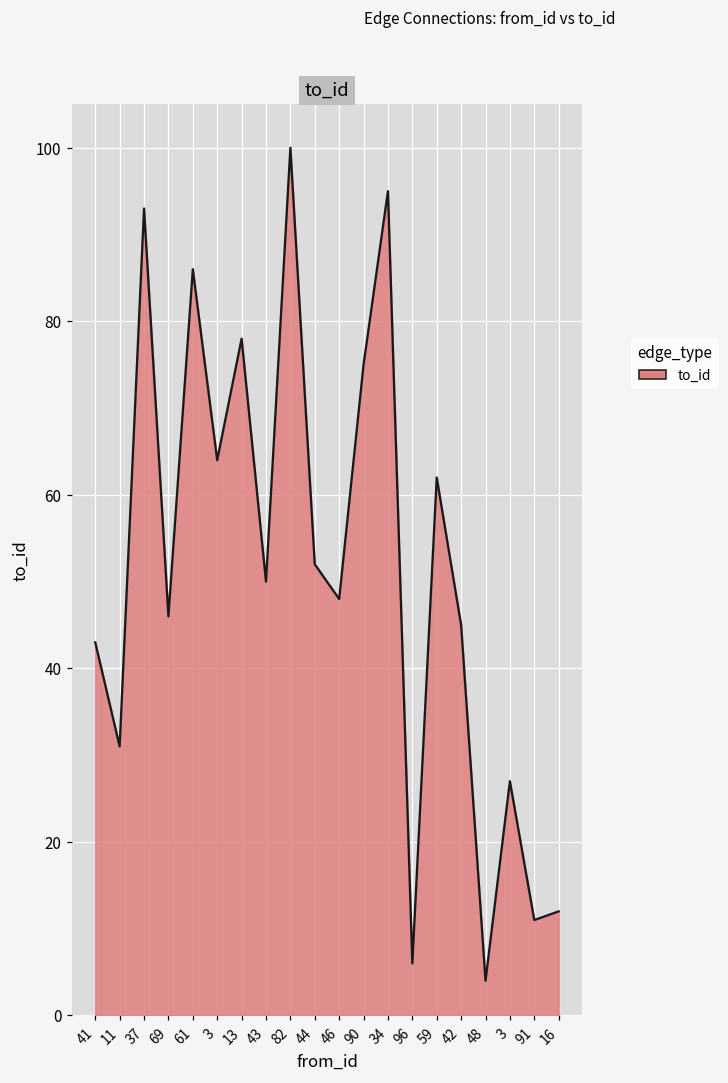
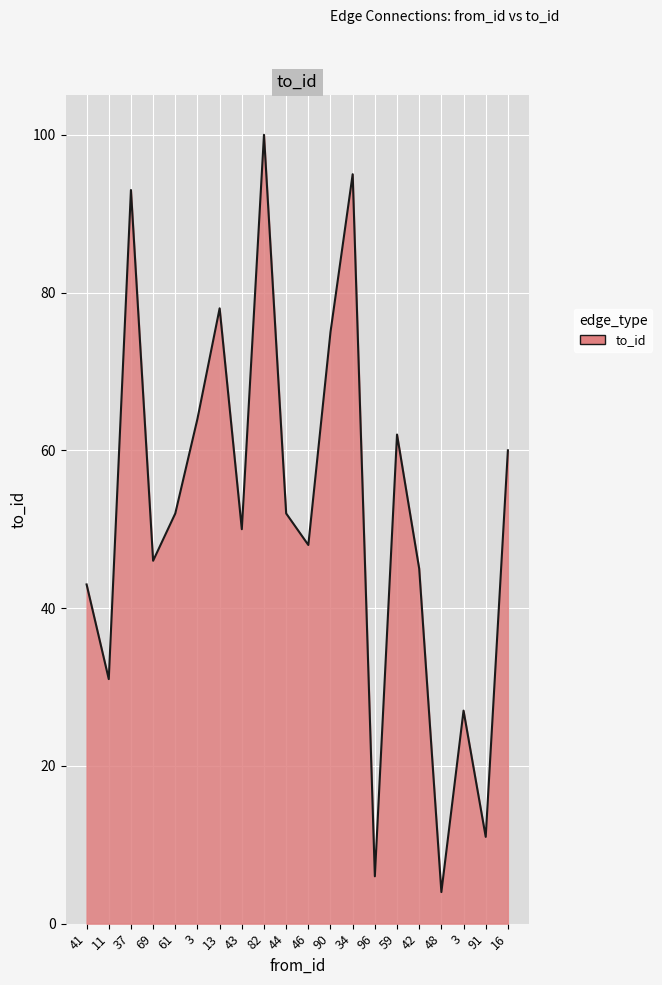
  {
    "41": 43,
    "11": 31,
    "37": 93,
    "69": 46,
-   "61": 86,
+   "61": 52,
    "13": 78,
    "43": 50,
    "82": 100,
    "44": 52,
    "46": 48,
    "90": 75,
    "34": 95,
    "96": 6,
    "59": 62,
    "42": 45,
    "48": 4,
    "91": 11,
-   "16": 12
+   "16": 60
  }
